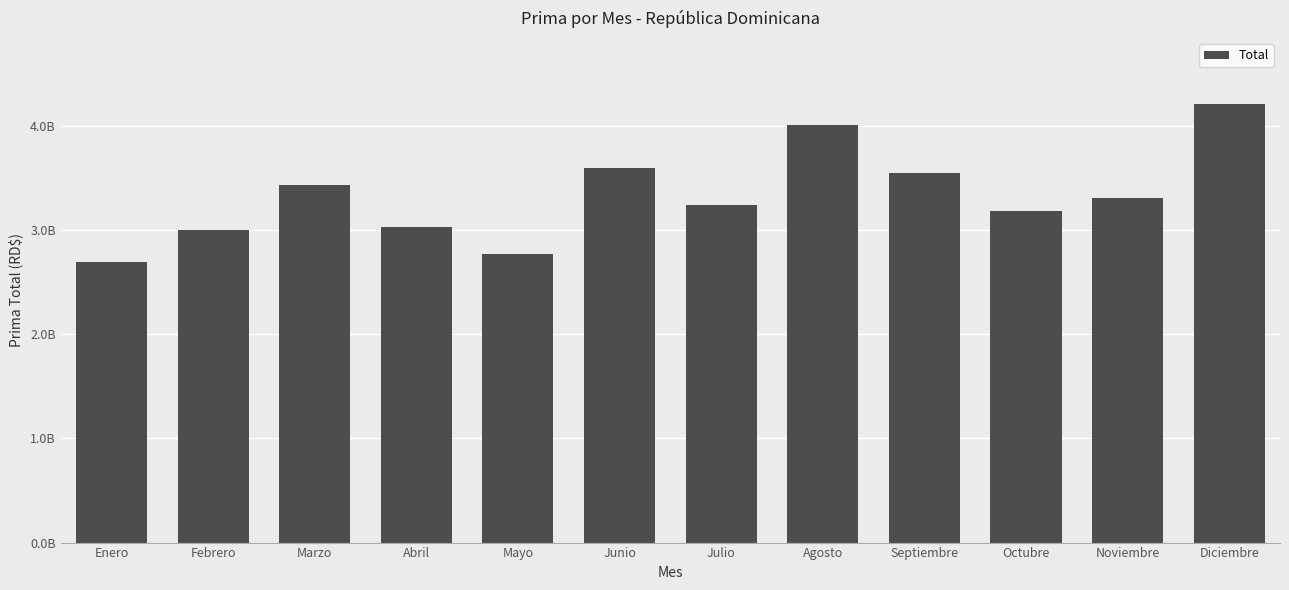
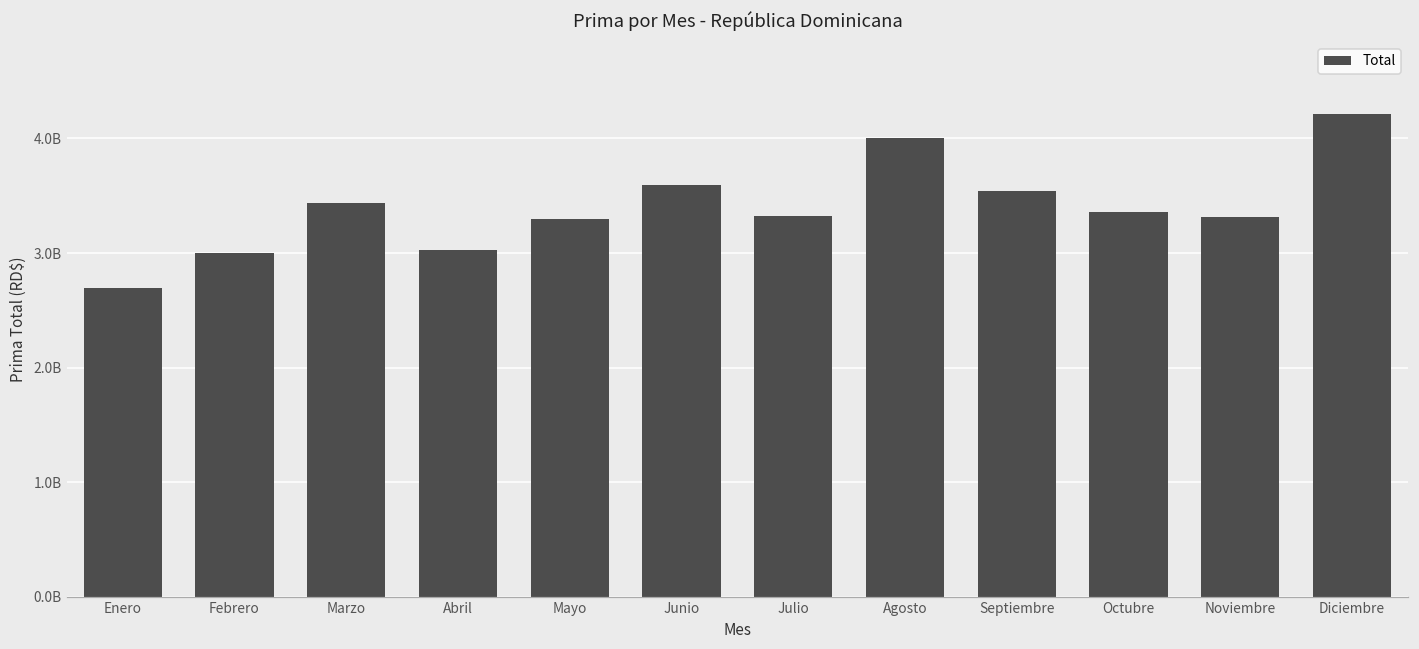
  {
    "Enero": 2690000000,
    "Febrero": 3000000000,
    "Marzo": 3430000000,
    "Abril": 3030000000,
-   "Mayo": 2770000000,
+   "Mayo": 3300000000,
    "Junio": 3600000000,
-   "Julio": 3240000000,
+   "Julio": 3320000000,
    "Agosto": 4010000000,
    "Septiembre": 3540000000,
-   "Octubre": 3180000000,
+   "Octubre": 3360000000,
    "Noviembre": 3310000000,
    "Diciembre": 4210000000
  }
